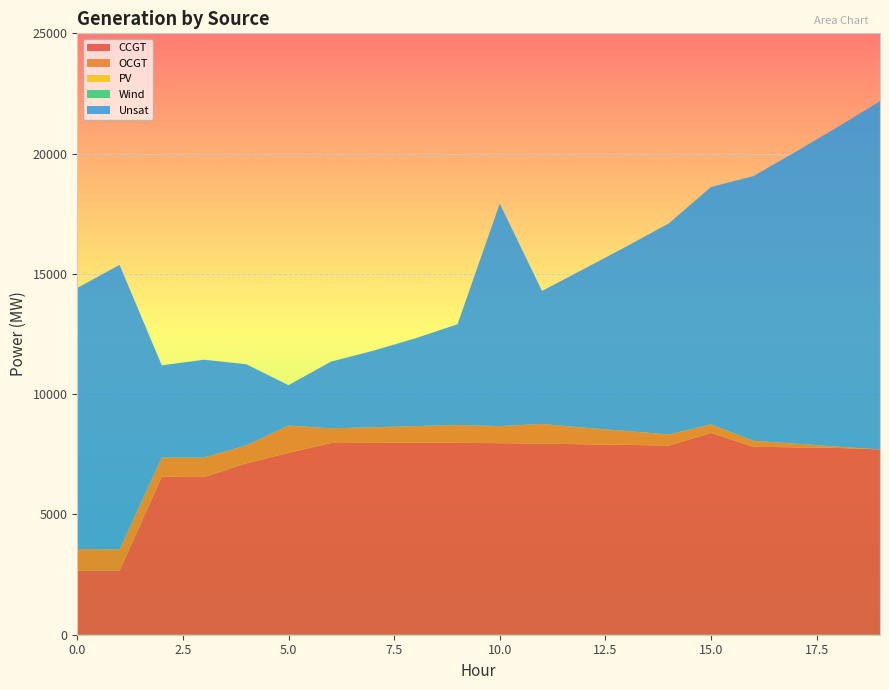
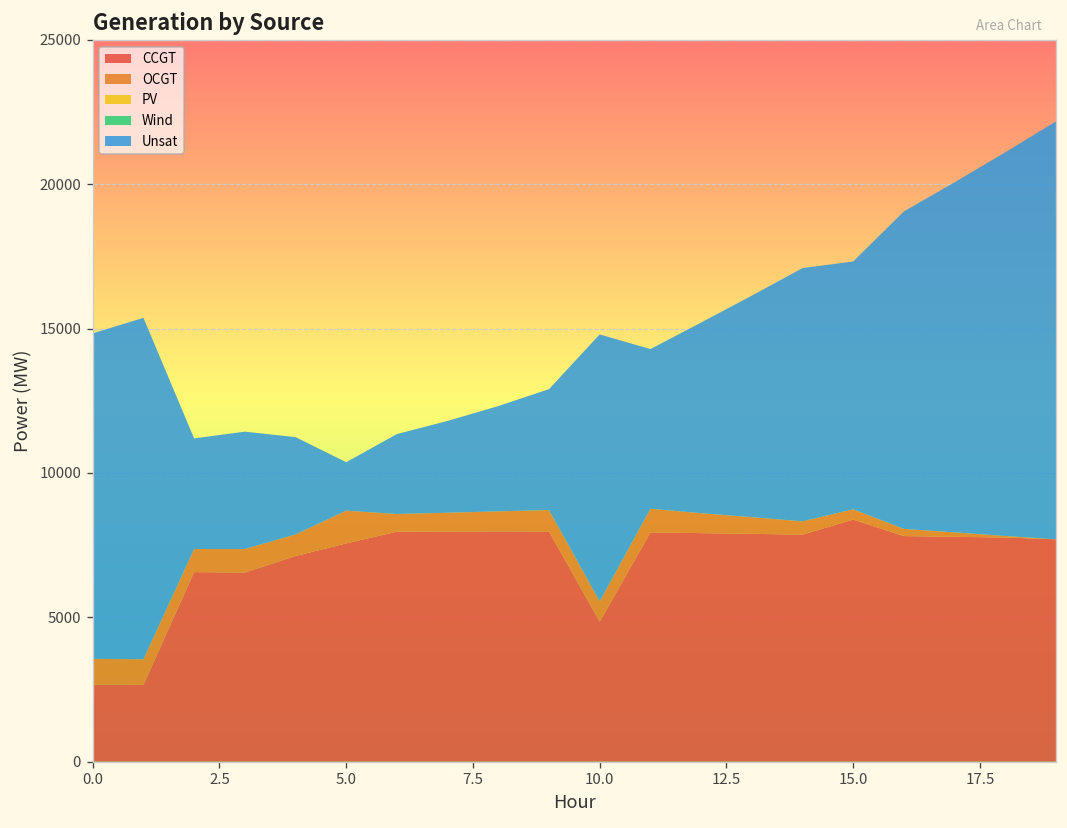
  {
    "CCGT": {
      "0.0": 2700,
      "5.0": 7600,
-     "10.0": 8000,
+     "10.0": 4800,
      "15.0": 8400
    },
    "Unsat": {
-     "0.0": 10900,
+     "0.0": 11300,
      "5.0": 1700,
      "10.0": 9200,
-     "15.0": 9900
+     "15.0": 8600
    }
  }
